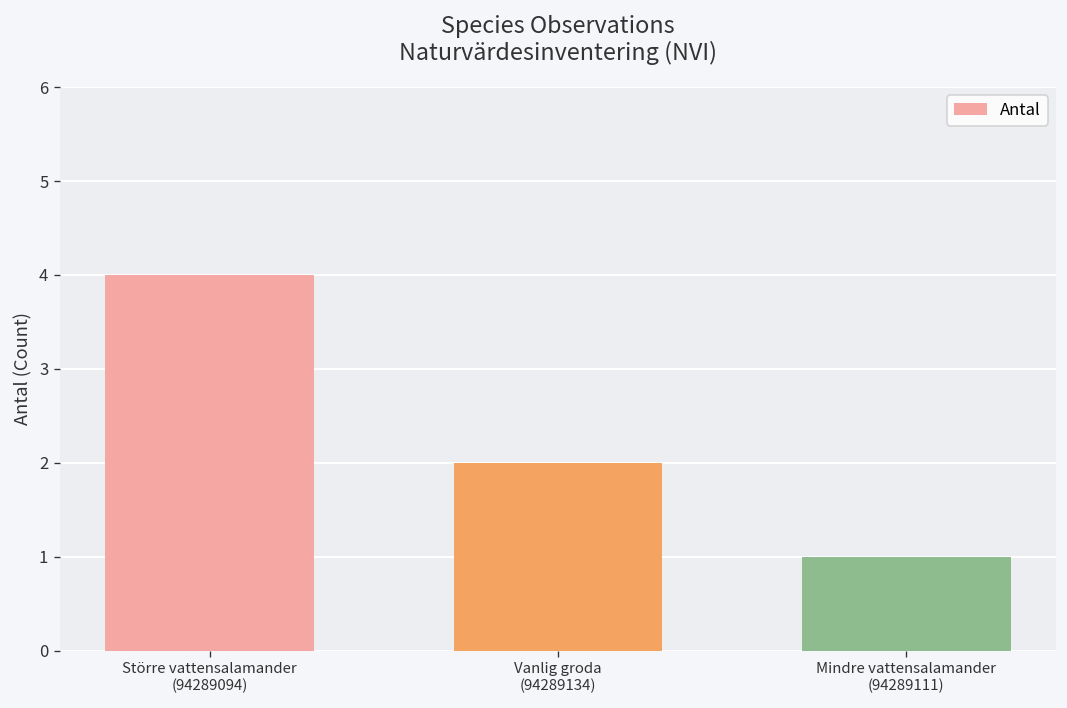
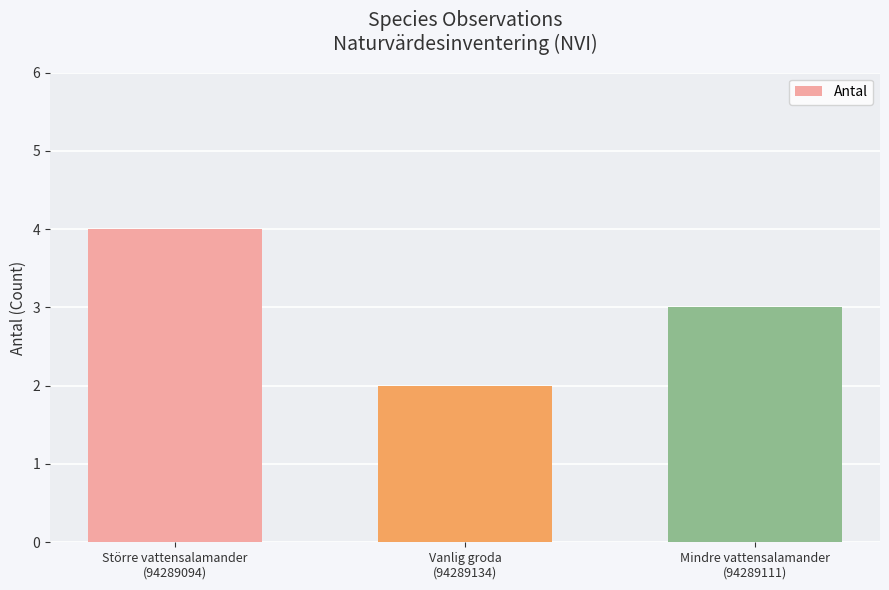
  {
    "Större vattensalamander (94289094)": 4,
    "Vanlig groda (94289134)": 2,
-   "Mindre vattensalamander (94289111)": 1
+   "Mindre vattensalamander (94289111)": 3
  }
